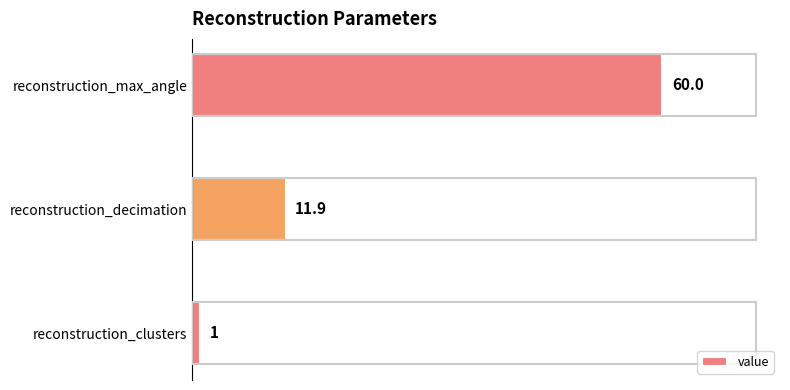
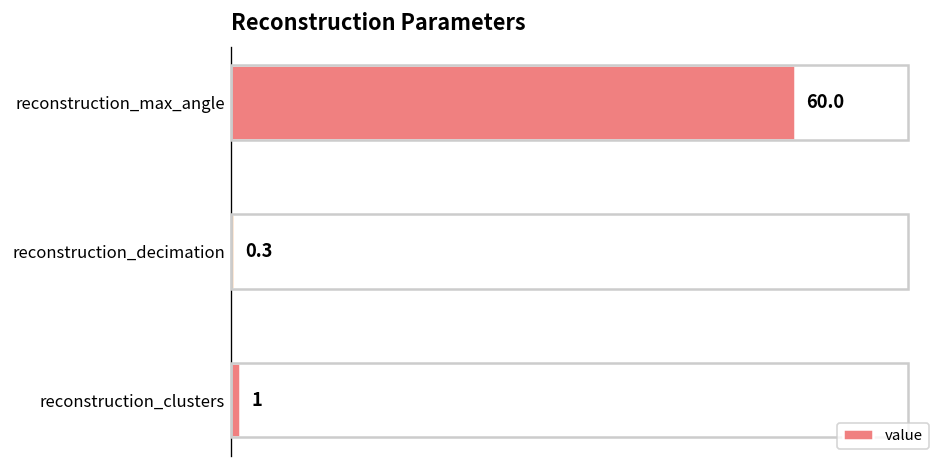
  {
    "reconstruction_max_angle": 60.0,
-   "reconstruction_decimation": 11.9,
+   "reconstruction_decimation": 0.3,
    "reconstruction_clusters": 1
  }
